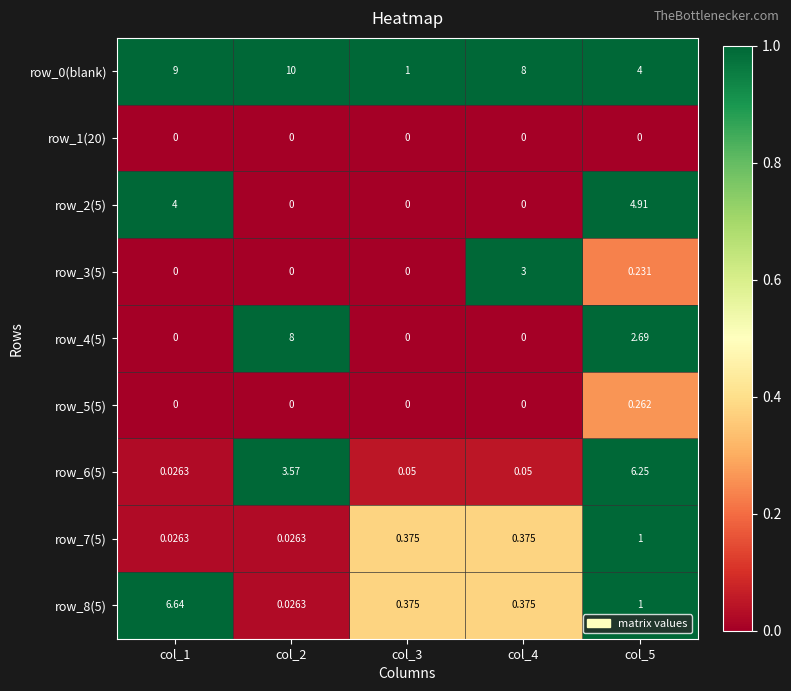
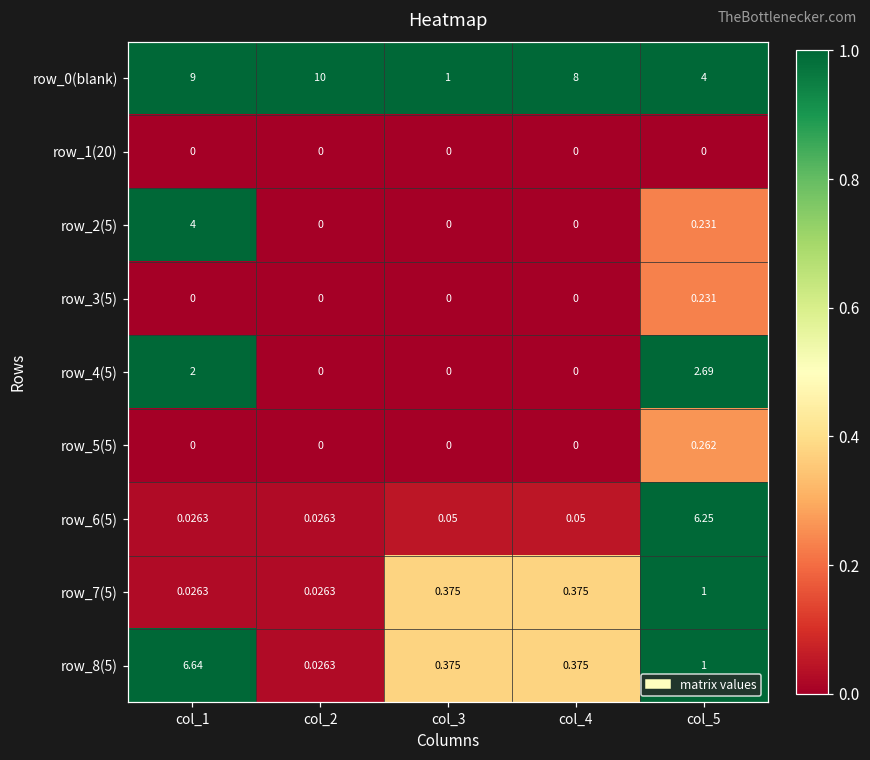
  {
    "row_0(blank)": {
      "col_1": 9,
      "col_2": 10,
      "col_3": 1,
      "col_4": 8,
      "col_5": 4
    },
    "row_1(20)": {
      "col_1": 0,
      "col_2": 0,
      "col_3": 0,
      "col_4": 0,
      "col_5": 0
    },
    "row_2(5)": {
      "col_1": 4,
      "col_2": 0,
      "col_3": 0,
      "col_4": 0,
-     "col_5": 4.91
+     "col_5": 0.231
    },
    "row_3(5)": {
      "col_1": 0,
      "col_2": 0,
      "col_3": 0,
-     "col_4": 3,
+     "col_4": 0,
      "col_5": 0.231
    },
    "row_4(5)": {
-     "col_1": 0,
-     "col_2": 8,
+     "col_1": 2,
+     "col_2": 0,
      "col_3": 0,
      "col_4": 0,
      "col_5": 2.69
    },
    "row_5(5)": {
      "col_1": 0,
      "col_2": 0,
      "col_3": 0,
      "col_4": 0,
      "col_5": 0.262
    },
    "row_6(5)": {
      "col_1": 0.0263,
-     "col_2": 3.57,
+     "col_2": 0.0263,
      "col_3": 0.05,
      "col_4": 0.05,
      "col_5": 6.25
    },
    "row_7(5)": {
      "col_1": 0.0263,
      "col_2": 0.0263,
      "col_3": 0.375,
      "col_4": 0.375,
      "col_5": 1
    },
    "row_8(5)": {
      "col_1": 6.64,
      "col_2": 0.0263,
      "col_3": 0.375,
      "col_4": 0.375,
      "col_5": 1
    }
  }
